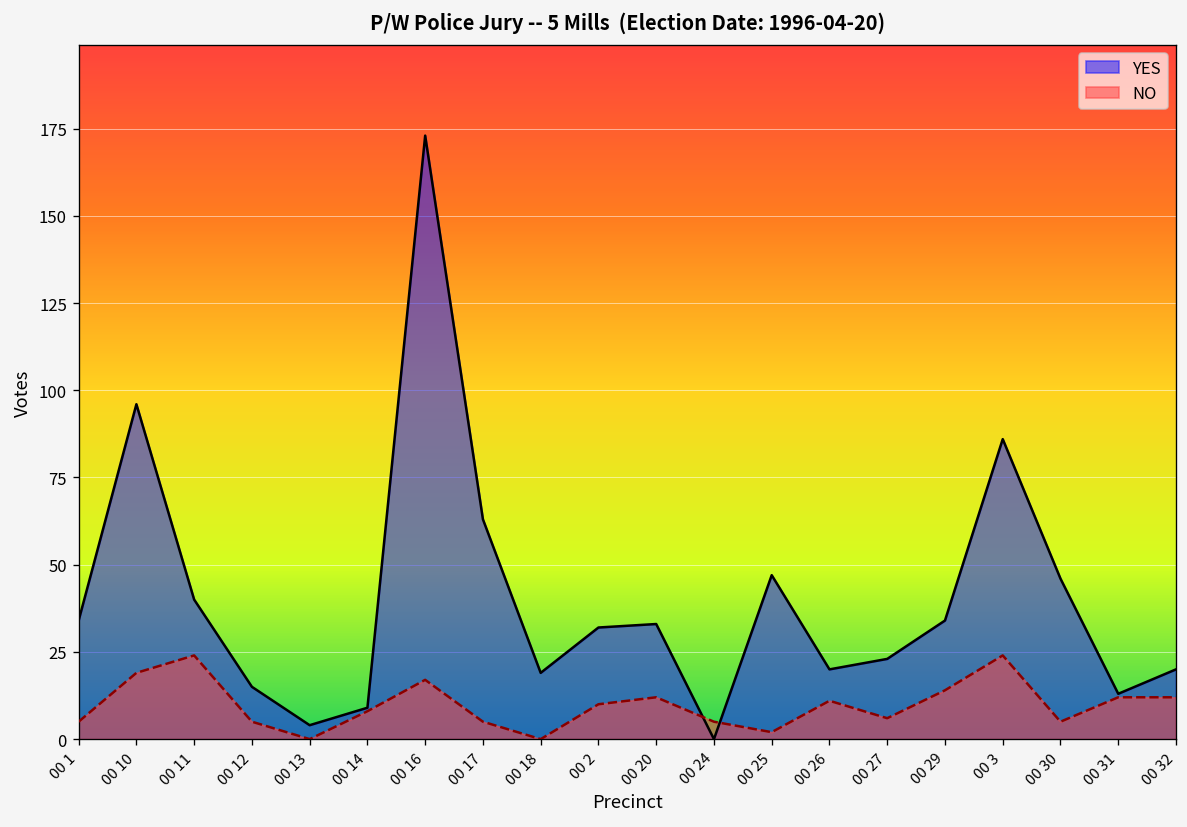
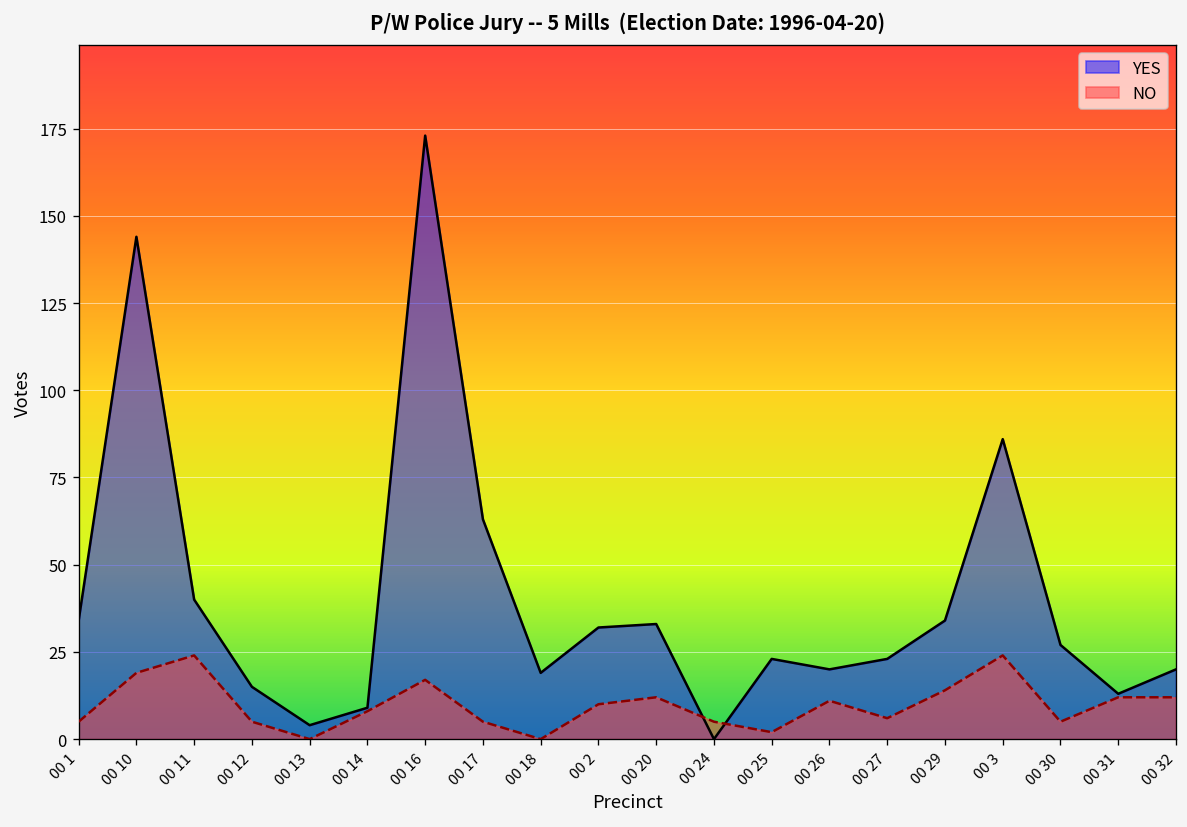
  {
    "YES": {
      "00 1": 34,
-     "00 10": 96,
+     "00 10": 144,
      "00 11": 40,
      "00 12": 15,
      "00 13": 4,
      "00 14": 9,
      "00 16": 173,
      "00 17": 63,
      "00 18": 19,
      "00 2": 32,
      "00 20": 33,
      "00 24": 0,
-     "00 25": 47,
+     "00 25": 23,
      "00 26": 20,
      "00 27": 23,
      "00 29": 34,
      "00 3": 86,
-     "00 30": 46,
+     "00 30": 27,
      "00 31": 13,
      "00 32": 20
    },
    "NO": {
      "00 1": 5,
      "00 10": 19,
      "00 11": 24,
      "00 12": 5,
      "00 13": 0,
      "00 14": 8,
      "00 16": 17,
      "00 17": 5,
      "00 18": 0,
      "00 2": 10,
      "00 20": 12,
      "00 24": 5,
      "00 25": 2,
      "00 26": 11,
      "00 27": 6,
      "00 29": 14,
      "00 3": 24,
      "00 30": 5,
      "00 31": 12,
      "00 32": 12
    }
  }
